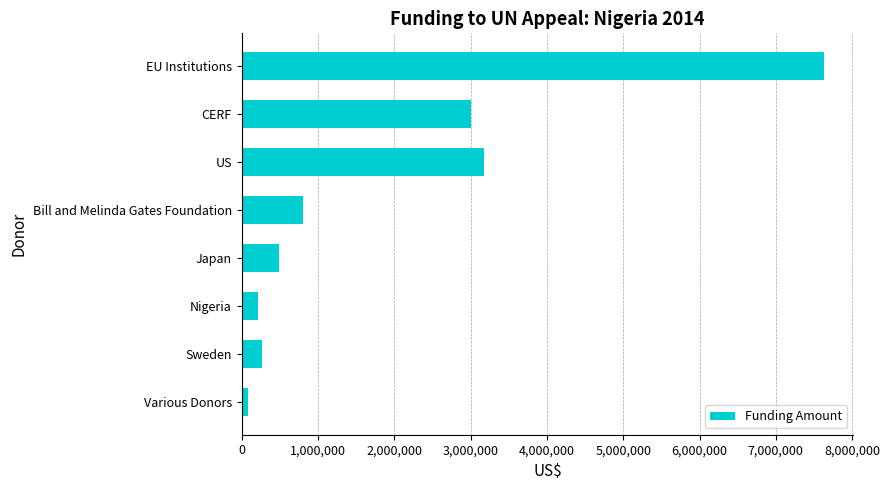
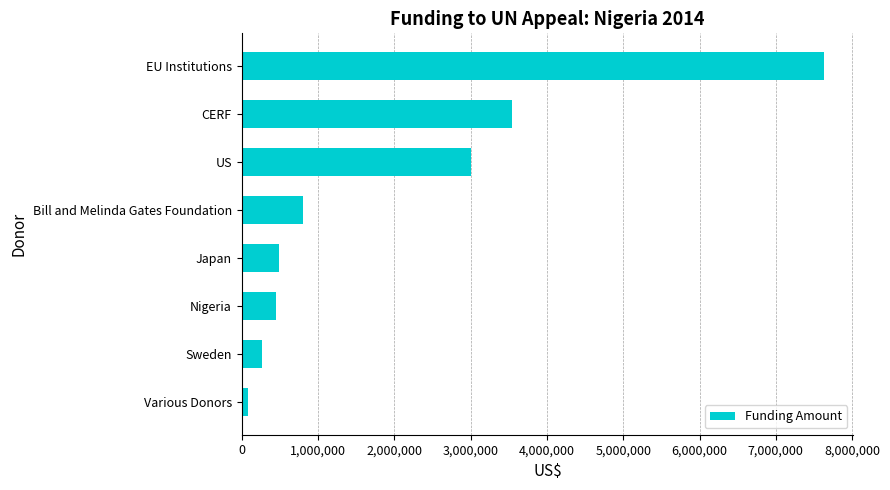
  {
    "EU Institutions": "7,600,000",
-   "CERF": "3,000,000",
-   "US": "3,200,000",
+   "CERF": "3,500,000",
+   "US": "3,000,000",
    "Bill and Melinda Gates Foundation": "800,000",
    "Japan": "500,000",
-   "Nigeria": "200,000",
+   "Nigeria": "500,000",
    "Sweden": "300,000",
    "Various Donors": "100,000"
  }
